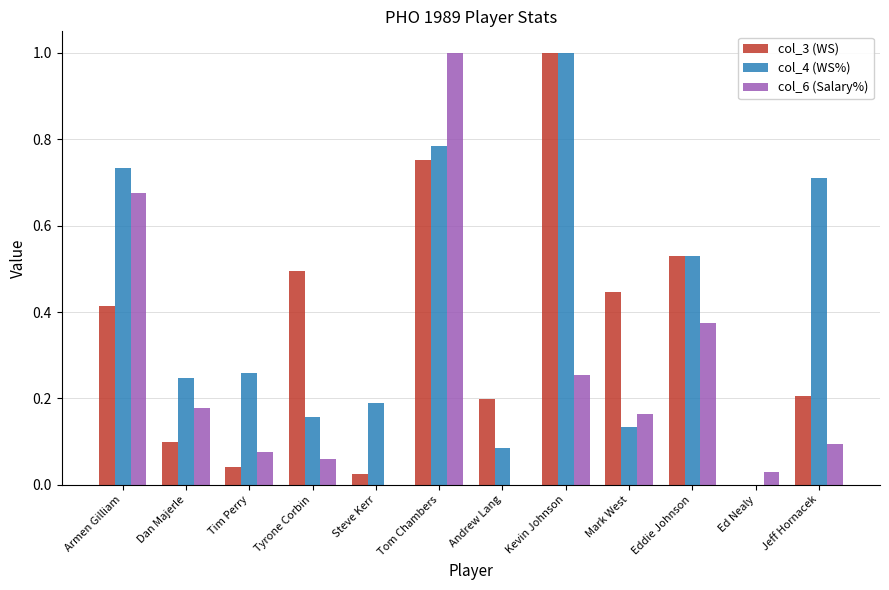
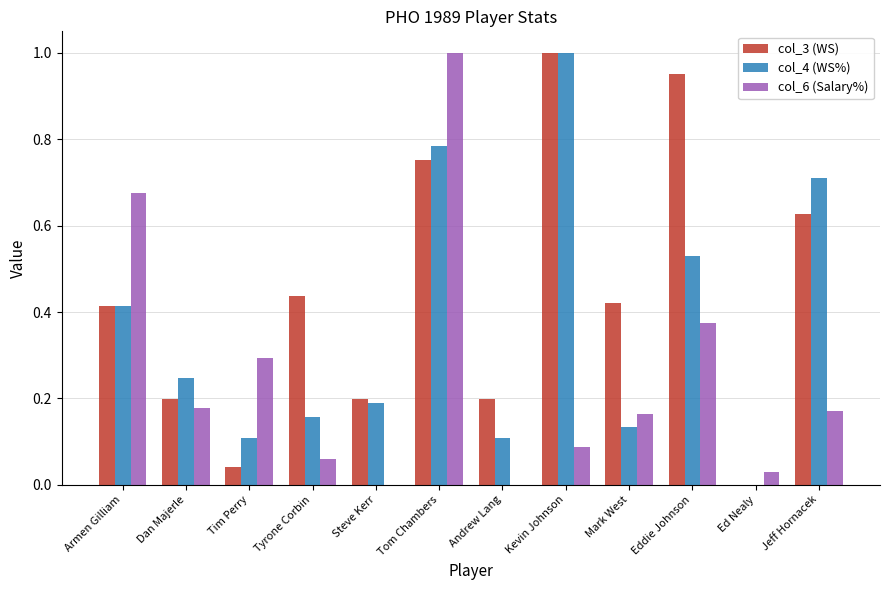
  {
    "col_3 (WS)": {
      "Armen Gilliam": 0.41,
-     "Dan Majerle": 0.10,
+     "Dan Majerle": 0.20,
      "Tim Perry": 0.04,
-     "Tyrone Corbin": 0.50,
-     "Steve Kerr": 0.02,
+     "Tyrone Corbin": 0.44,
+     "Steve Kerr": 0.20,
      "Tom Chambers": 0.75,
      "Andrew Lang": 0.20,
      "Kevin Johnson": 1.00,
-     "Mark West": 0.45,
-     "Eddie Johnson": 0.53,
+     "Mark West": 0.42,
+     "Eddie Johnson": 0.95,
      "Ed Nealy": 0.00,
-     "Jeff Hornacek": 0.21
+     "Jeff Hornacek": 0.63
    },
    "col_4 (WS%)": {
-     "Armen Gilliam": 0.73,
+     "Armen Gilliam": 0.41,
      "Dan Majerle": 0.25,
-     "Tim Perry": 0.26,
+     "Tim Perry": 0.11,
      "Tyrone Corbin": 0.16,
      "Steve Kerr": 0.19,
      "Tom Chambers": 0.79,
-     "Andrew Lang": 0.08,
+     "Andrew Lang": 0.11,
      "Kevin Johnson": 1.00,
      "Mark West": 0.13,
      "Eddie Johnson": 0.53,
      "Ed Nealy": 0.00,
      "Jeff Hornacek": 0.71
    },
    "col_6 (Salary%)": {
      "Armen Gilliam": 0.68,
      "Dan Majerle": 0.18,
-     "Tim Perry": 0.07,
+     "Tim Perry": 0.29,
      "Tyrone Corbin": 0.06,
      "Steve Kerr": 0.00,
      "Tom Chambers": 1.00,
      "Andrew Lang": 0.00,
-     "Kevin Johnson": 0.25,
+     "Kevin Johnson": 0.09,
      "Mark West": 0.16,
      "Eddie Johnson": 0.37,
      "Ed Nealy": 0.03,
-     "Jeff Hornacek": 0.09
+     "Jeff Hornacek": 0.17
    }
  }
